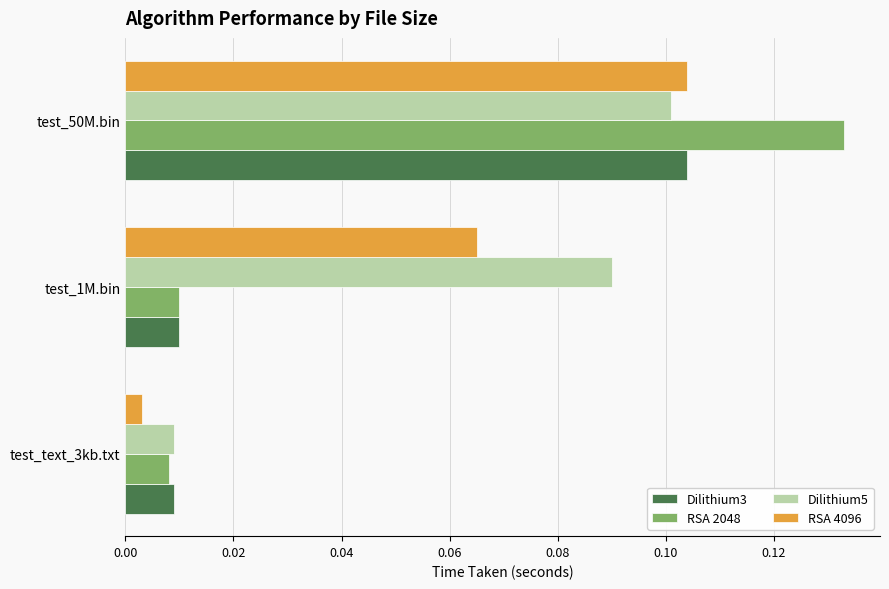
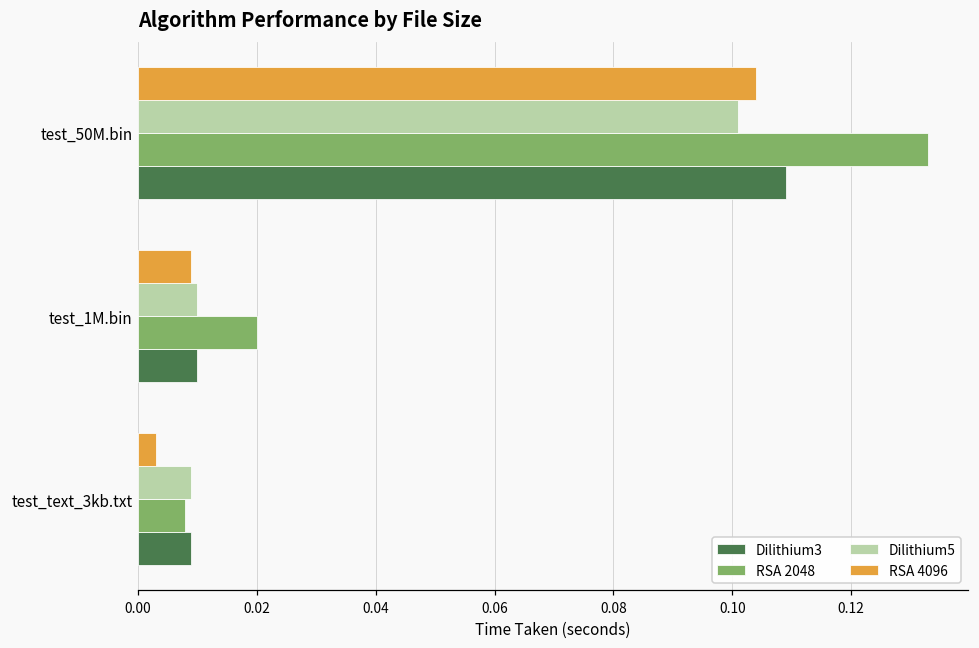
  {
    "Dilithium3": {
-     "test_50M.bin": 0.104,
+     "test_50M.bin": 0.109,
      "test_1M.bin": 0.010,
      "test_text_3kb.txt": 0.009
    },
    "RSA 2048": {
      "test_50M.bin": 0.133,
-     "test_1M.bin": 0.01,
+     "test_1M.bin": 0.02,
      "test_text_3kb.txt": 0.008
    },
    "Dilithium5": {
      "test_50M.bin": 0.101,
-     "test_1M.bin": 0.09,
+     "test_1M.bin": 0.01,
      "test_text_3kb.txt": 0.009
    },
    "RSA 4096": {
      "test_50M.bin": 0.104,
-     "test_1M.bin": 0.065,
+     "test_1M.bin": 0.009,
      "test_text_3kb.txt": 0.003
    }
  }
